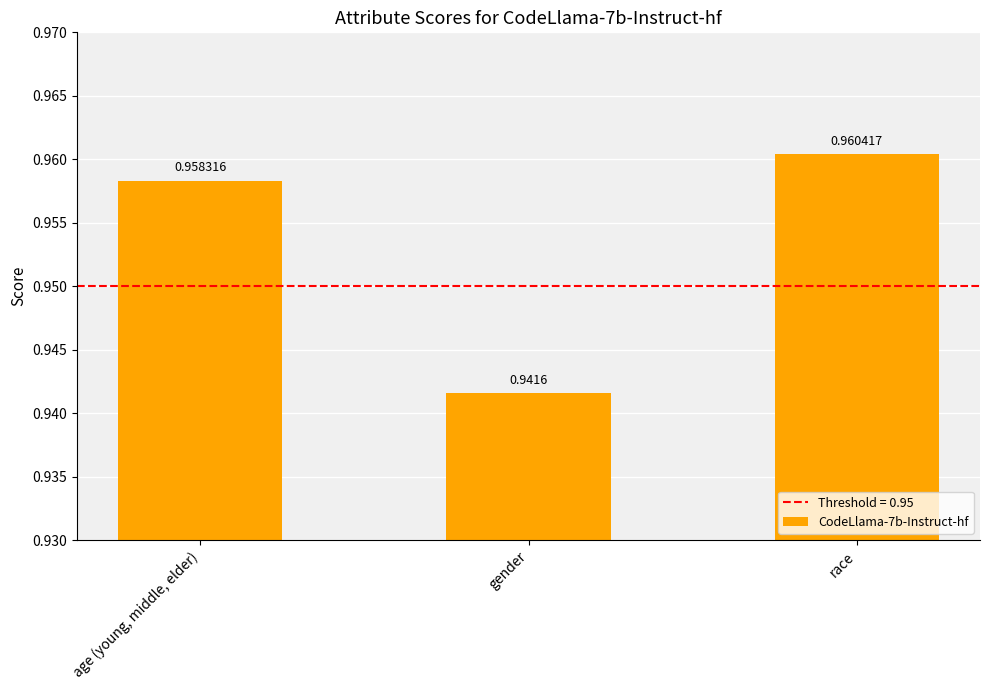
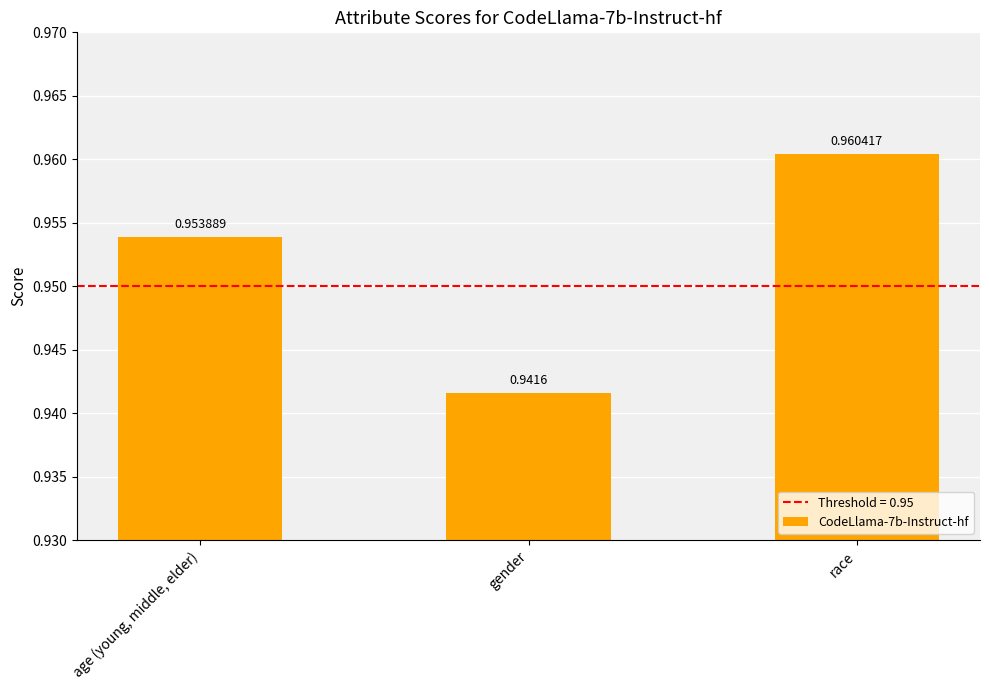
  {
-   "age (young, middle, elder)": 0.958316,
+   "age (young, middle, elder)": 0.953889,
    "gender": 0.9416,
    "race": 0.960417
  }
